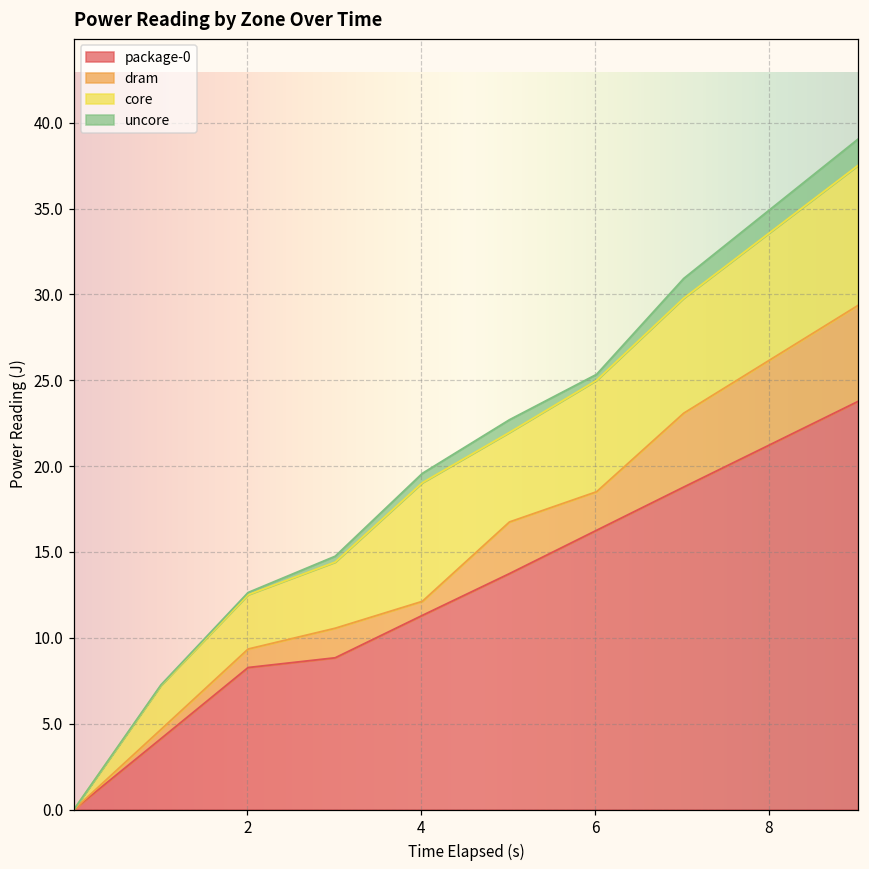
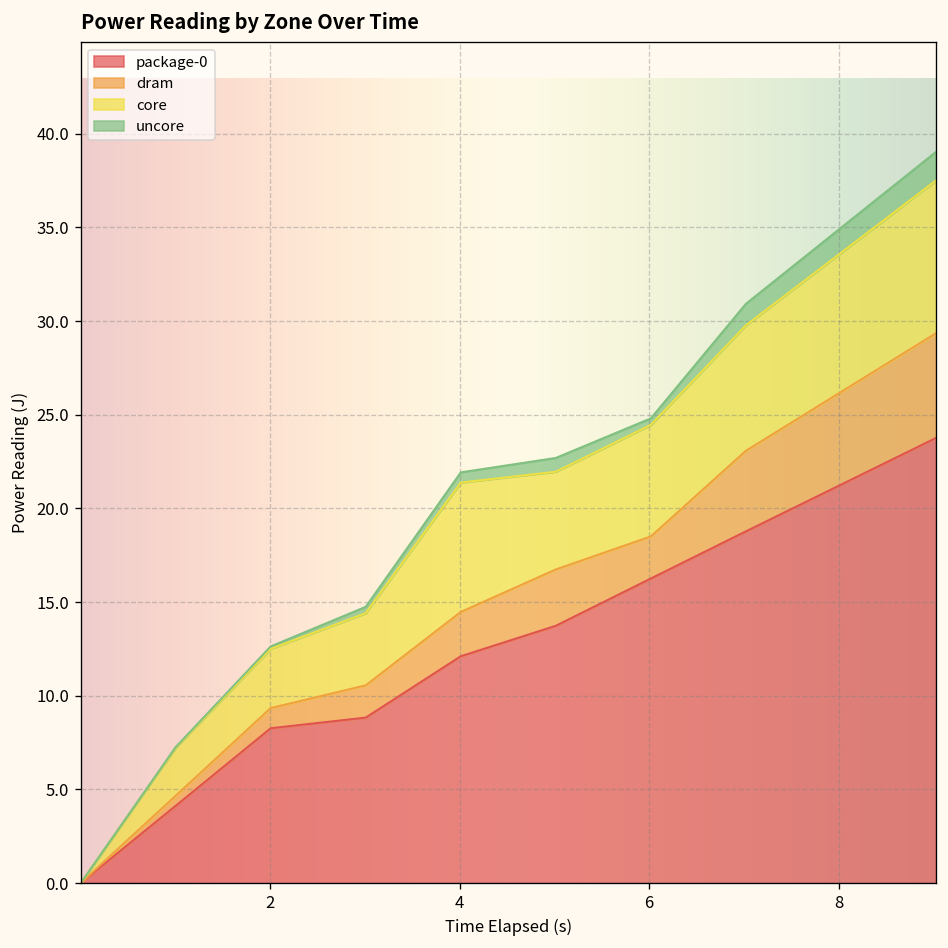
  {
    "package-0": {
      "2": 8.3,
-     "4": 11.3,
+     "4": 12.1,
      "6": 16.3
    },
    "dram": {
      "2": 1.1,
-     "4": 0.8,
+     "4": 2.4,
      "6": 2.2
    },
    "core": {
      "4": 6.9,
-     "6": 6.5
+     "6": 6.0
    },
    "uncore": {
      "4": 0.5,
      "6": 0.3
    }
  }
